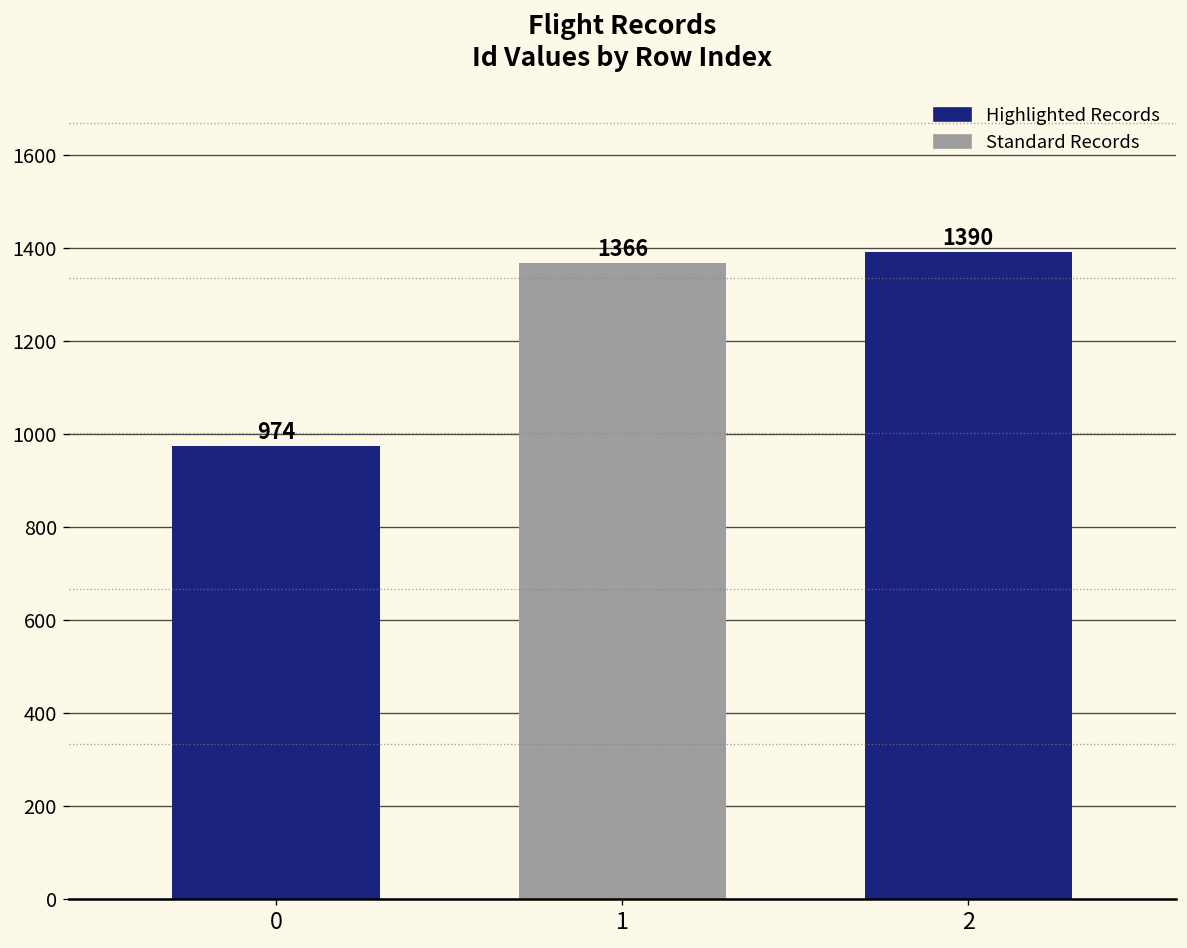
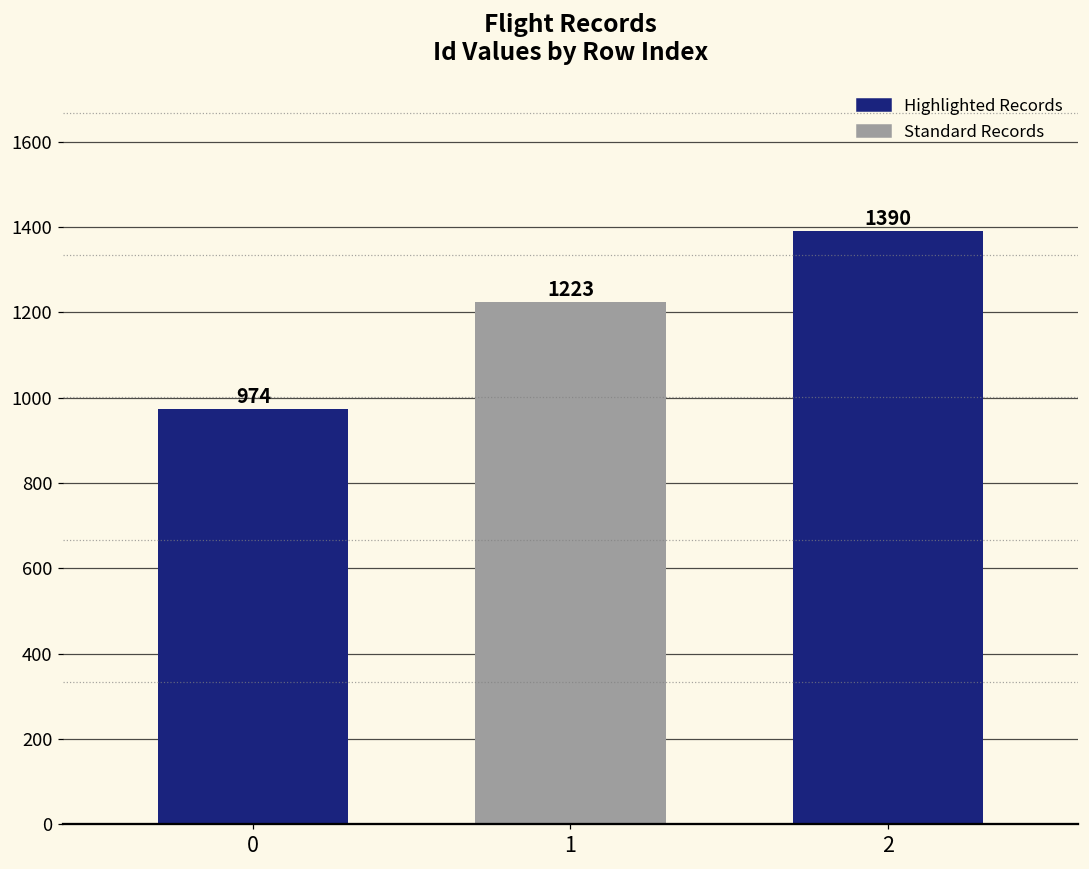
  {
    "0": 974,
-   "1": 1366,
+   "1": 1223,
    "2": 1390
  }
